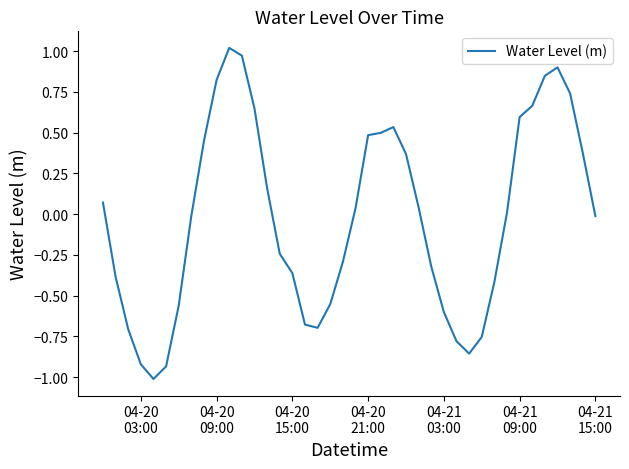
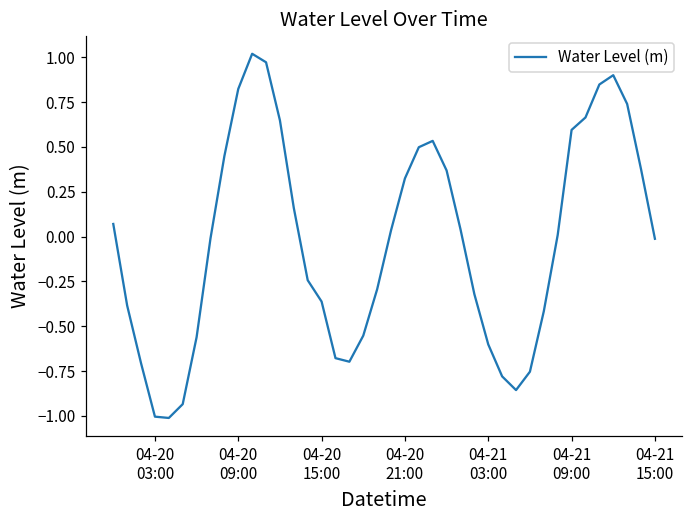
  {
-   "04-20 03:00": -0.92,
+   "04-20 03:00": -1.00,
    "04-20 09:00": 0.82,
    "04-20 15:00": -0.36,
-   "04-20 21:00": 0.48,
+   "04-20 21:00": 0.32,
    "04-21 03:00": -0.60,
    "04-21 09:00": 0.59,
    "04-21 15:00": -0.01
  }
